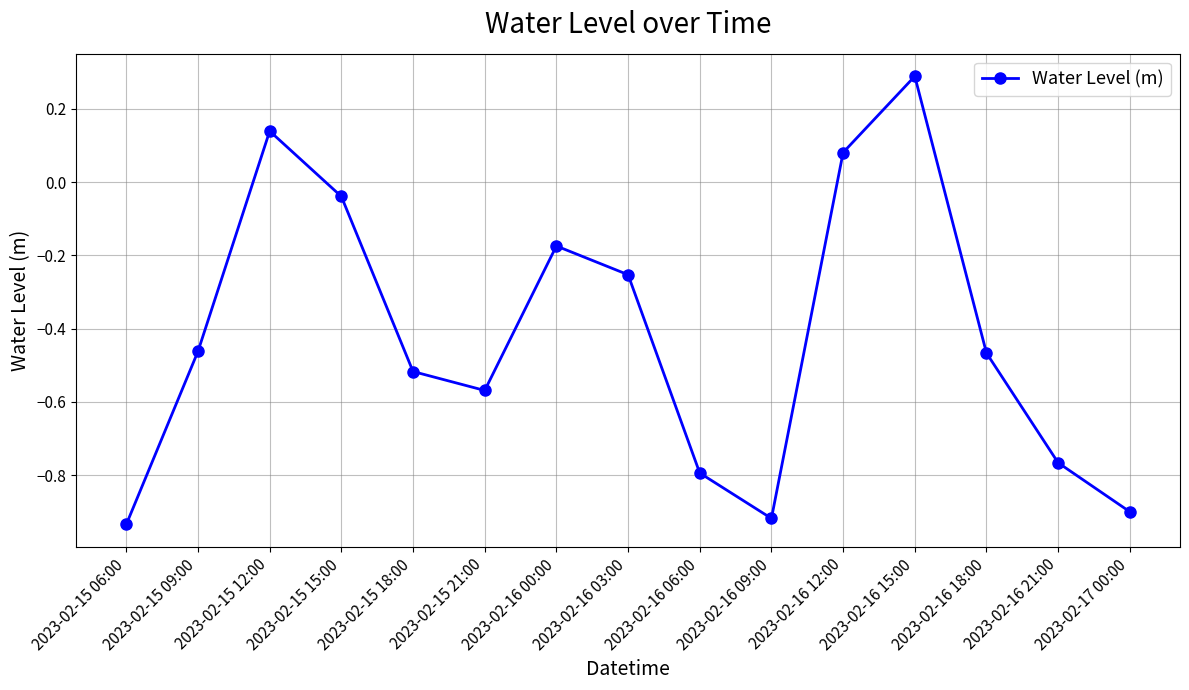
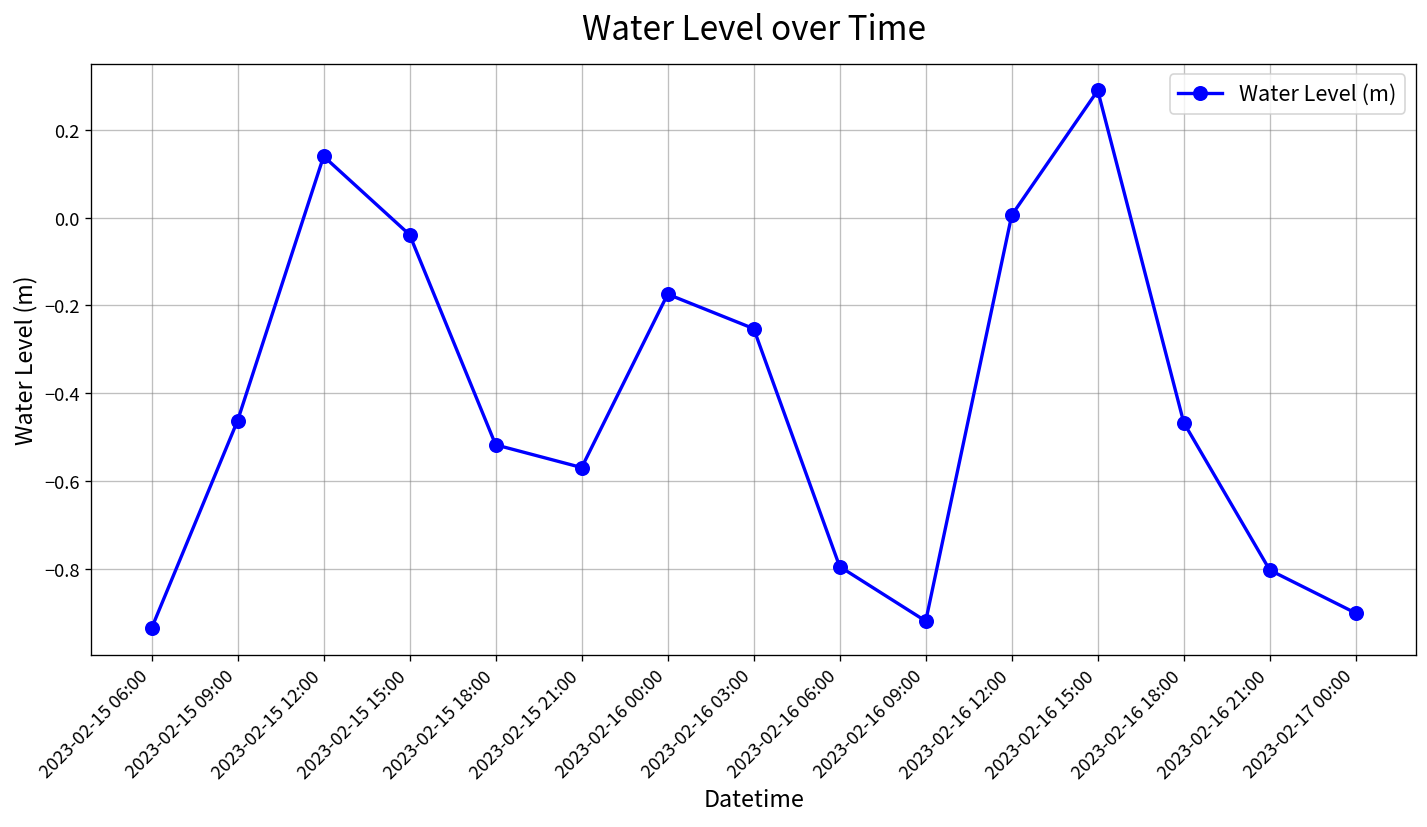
  {
    "2023-02-15 06:00": -0.93,
    "2023-02-15 09:00": -0.46,
    "2023-02-15 12:00": 0.14,
    "2023-02-15 15:00": -0.04,
    "2023-02-15 18:00": -0.52,
    "2023-02-15 21:00": -0.57,
    "2023-02-16 00:00": -0.17,
    "2023-02-16 03:00": -0.25,
    "2023-02-16 06:00": -0.79,
    "2023-02-16 09:00": -0.92,
-   "2023-02-16 12:00": 0.08,
+   "2023-02-16 12:00": 0.01,
    "2023-02-16 15:00": 0.29,
    "2023-02-16 18:00": -0.47,
-   "2023-02-16 21:00": -0.77,
+   "2023-02-16 21:00": -0.80,
    "2023-02-17 00:00": -0.90
  }
